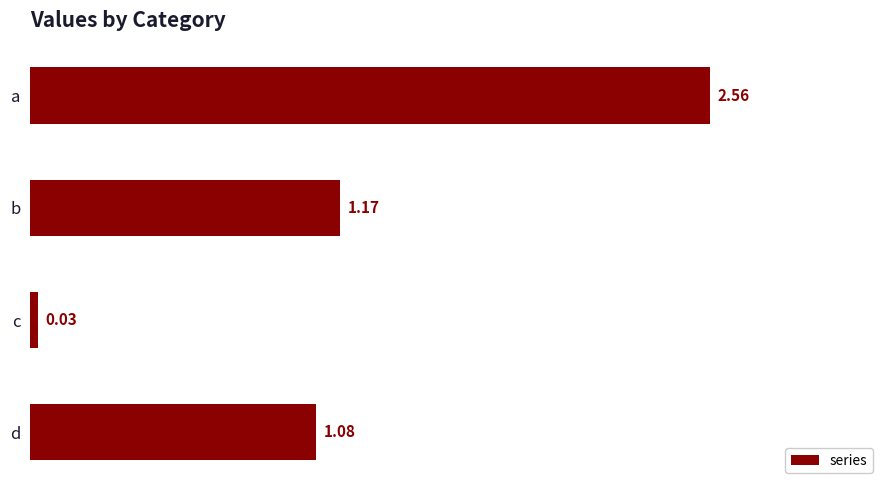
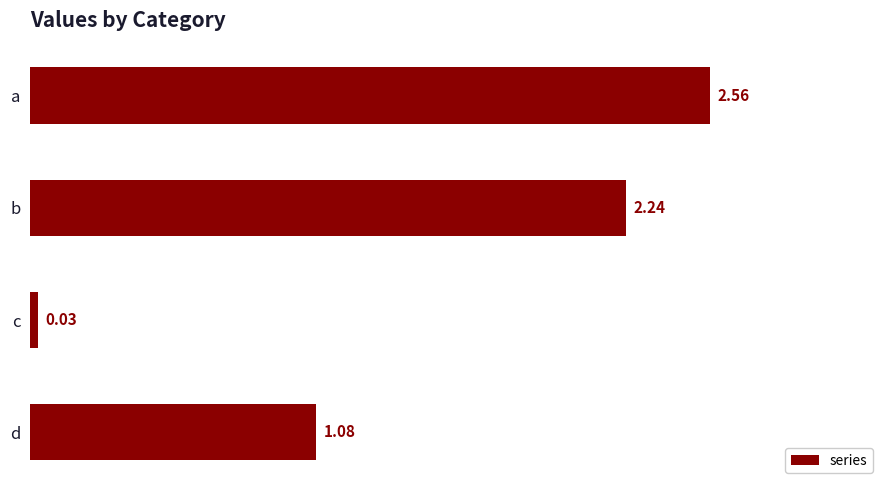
  {
    "a": 2.56,
-   "b": 1.17,
+   "b": 2.24,
    "c": 0.03,
    "d": 1.08
  }
